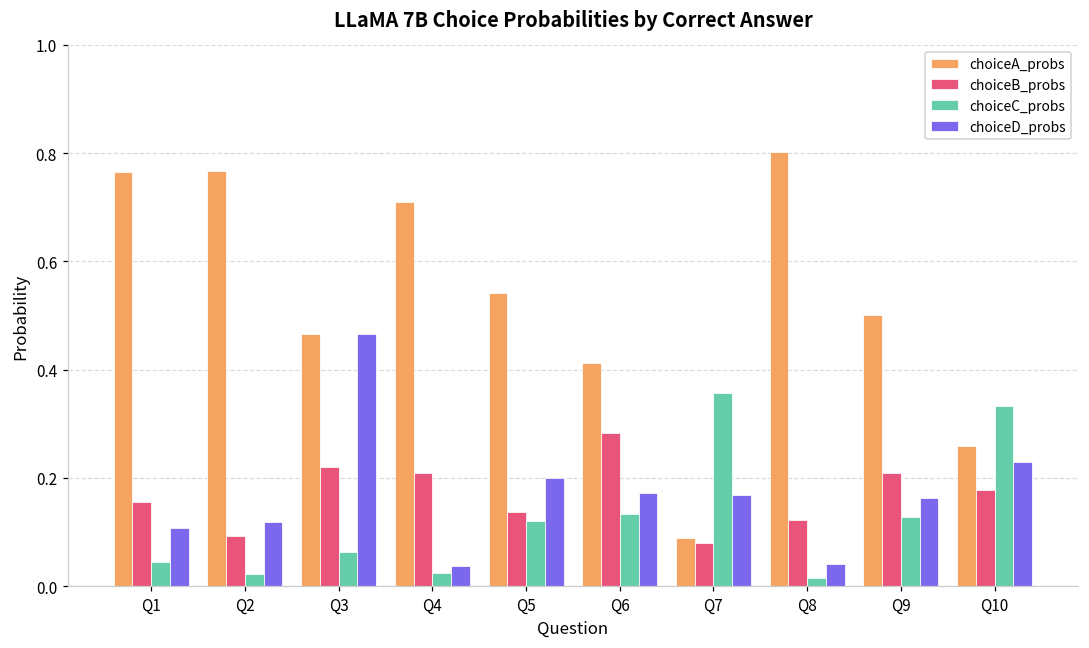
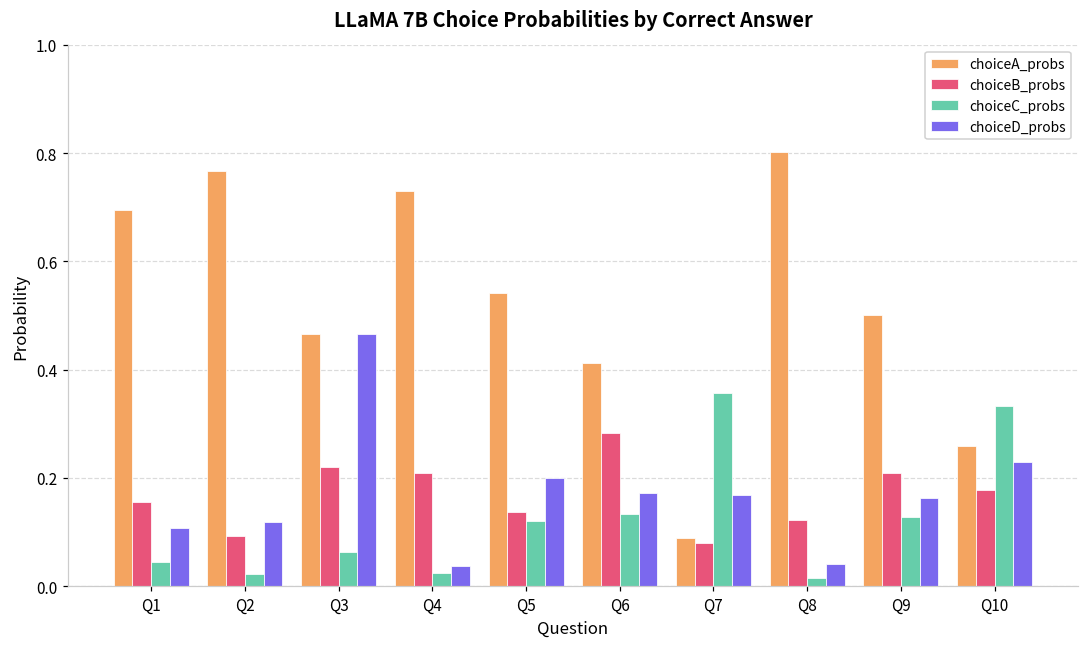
  {
    "choiceA_probs": {
-     "Q1": 0.77,
+     "Q1": 0.69,
      "Q2": 0.77,
      "Q3": 0.47,
-     "Q4": 0.71,
+     "Q4": 0.73,
      "Q5": 0.54,
      "Q6": 0.41,
      "Q7": 0.09,
      "Q8": 0.80,
      "Q9": 0.50,
      "Q10": 0.26
    },
    "choiceB_probs": {
      "Q1": 0.15,
      "Q2": 0.09,
      "Q3": 0.22,
      "Q4": 0.21,
      "Q5": 0.14,
      "Q6": 0.28,
      "Q7": 0.08,
      "Q8": 0.12,
      "Q9": 0.21,
      "Q10": 0.18
    },
    "choiceC_probs": {
      "Q1": 0.04,
      "Q2": 0.02,
      "Q3": 0.06,
      "Q4": 0.02,
      "Q5": 0.12,
      "Q6": 0.13,
      "Q7": 0.36,
      "Q8": 0.01,
      "Q9": 0.13,
      "Q10": 0.33
    },
    "choiceD_probs": {
      "Q1": 0.11,
      "Q2": 0.12,
      "Q3": 0.47,
      "Q4": 0.04,
      "Q5": 0.20,
      "Q6": 0.17,
      "Q7": 0.17,
      "Q8": 0.04,
      "Q9": 0.16,
      "Q10": 0.23
    }
  }
